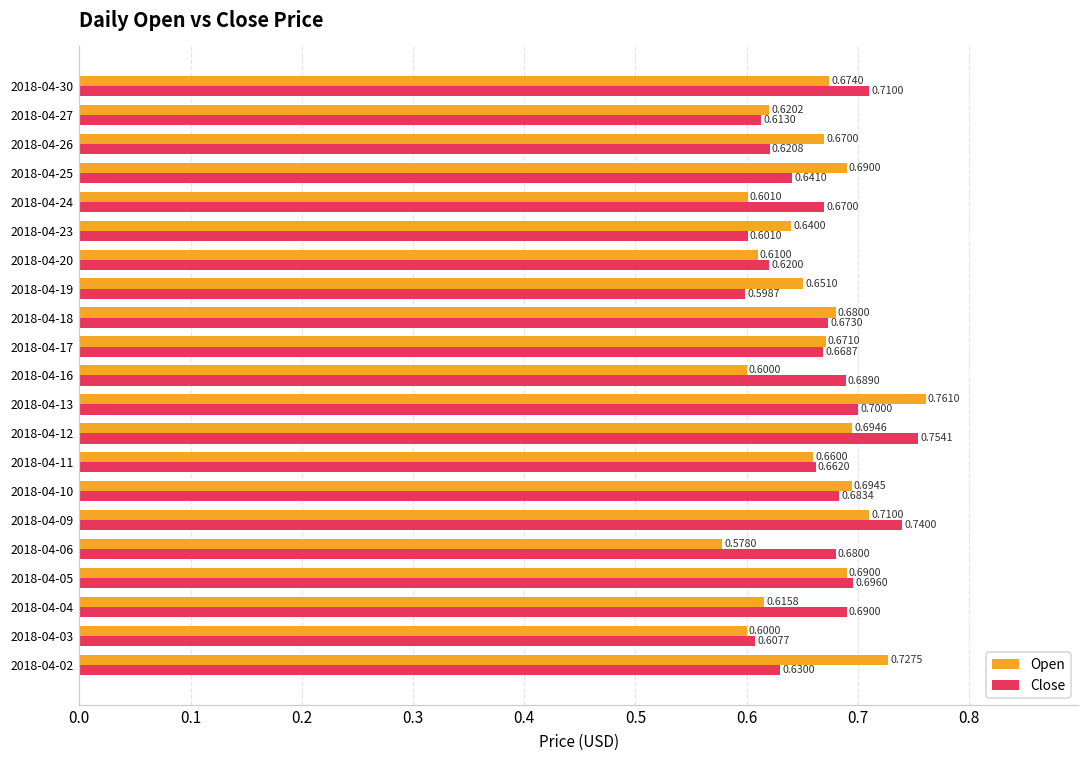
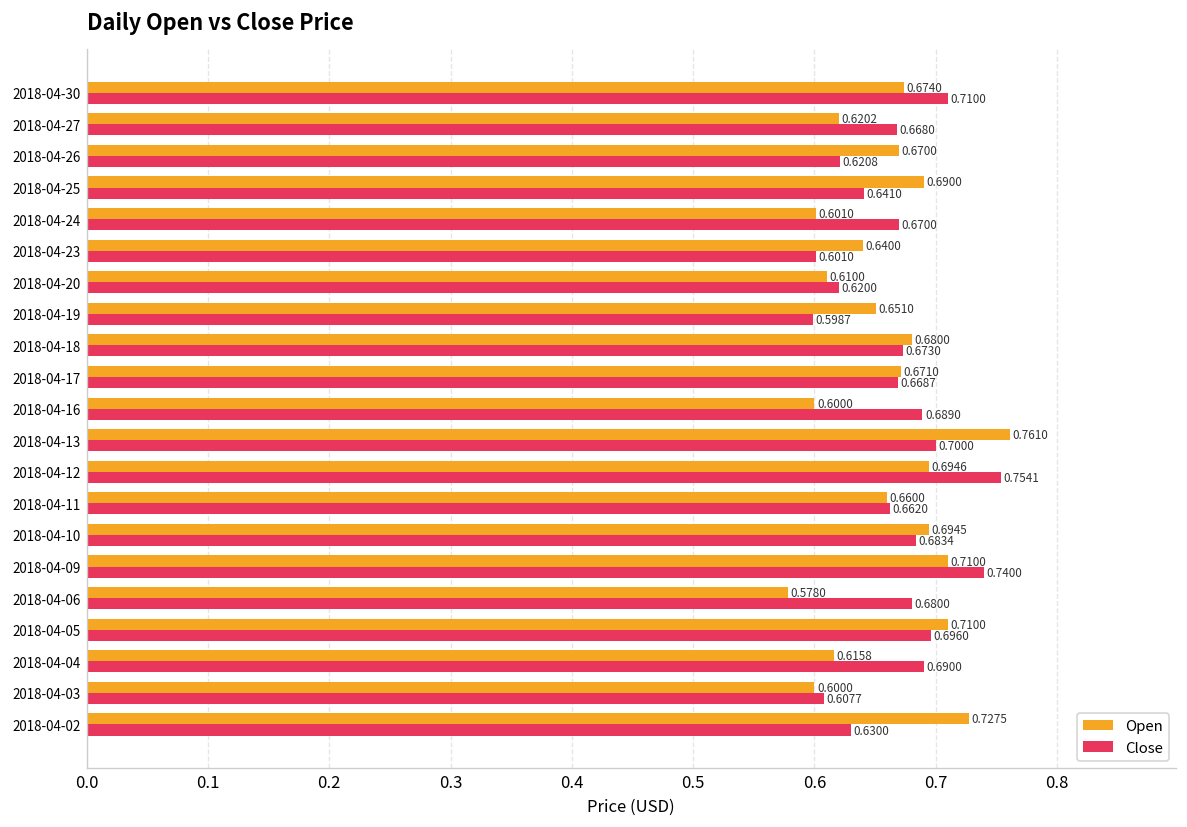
  {
    "Open": {
      "2018-04-30": 0.6740,
      "2018-04-27": 0.6202,
      "2018-04-26": 0.6700,
      "2018-04-25": 0.6900,
      "2018-04-24": 0.6010,
      "2018-04-23": 0.6400,
      "2018-04-20": 0.6100,
      "2018-04-19": 0.6510,
      "2018-04-18": 0.6800,
      "2018-04-17": 0.6710,
      "2018-04-16": 0.6000,
      "2018-04-13": 0.7610,
      "2018-04-12": 0.6946,
      "2018-04-11": 0.6600,
      "2018-04-10": 0.6945,
      "2018-04-09": 0.7100,
      "2018-04-06": 0.5780,
-     "2018-04-05": 0.6900,
+     "2018-04-05": 0.7100,
      "2018-04-04": 0.6158,
      "2018-04-03": 0.6000,
      "2018-04-02": 0.7275
    },
    "Close": {
      "2018-04-30": 0.7100,
-     "2018-04-27": 0.6130,
+     "2018-04-27": 0.6680,
      "2018-04-26": 0.6208,
      "2018-04-25": 0.6410,
      "2018-04-24": 0.6700,
      "2018-04-23": 0.6010,
      "2018-04-20": 0.6200,
      "2018-04-19": 0.5987,
      "2018-04-18": 0.6730,
      "2018-04-17": 0.6687,
      "2018-04-16": 0.6890,
      "2018-04-13": 0.7000,
      "2018-04-12": 0.7541,
      "2018-04-11": 0.6620,
      "2018-04-10": 0.6834,
      "2018-04-09": 0.7400,
      "2018-04-06": 0.6800,
      "2018-04-05": 0.6960,
      "2018-04-04": 0.6900,
      "2018-04-03": 0.6077,
      "2018-04-02": 0.6300
    }
  }
